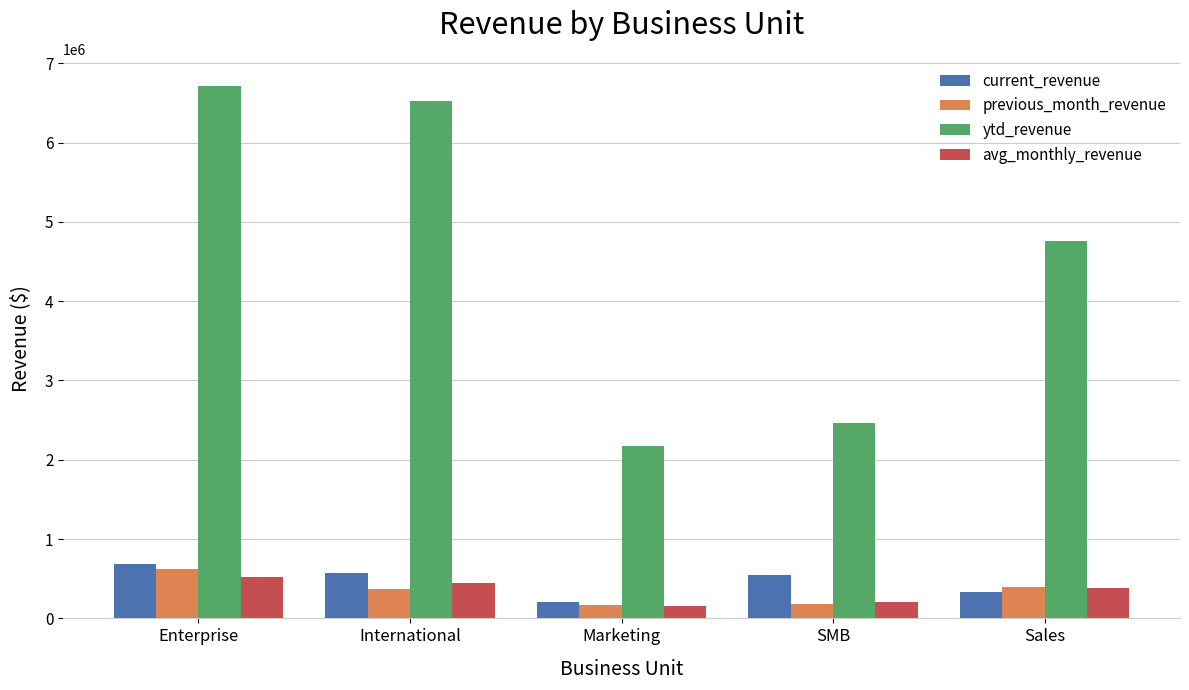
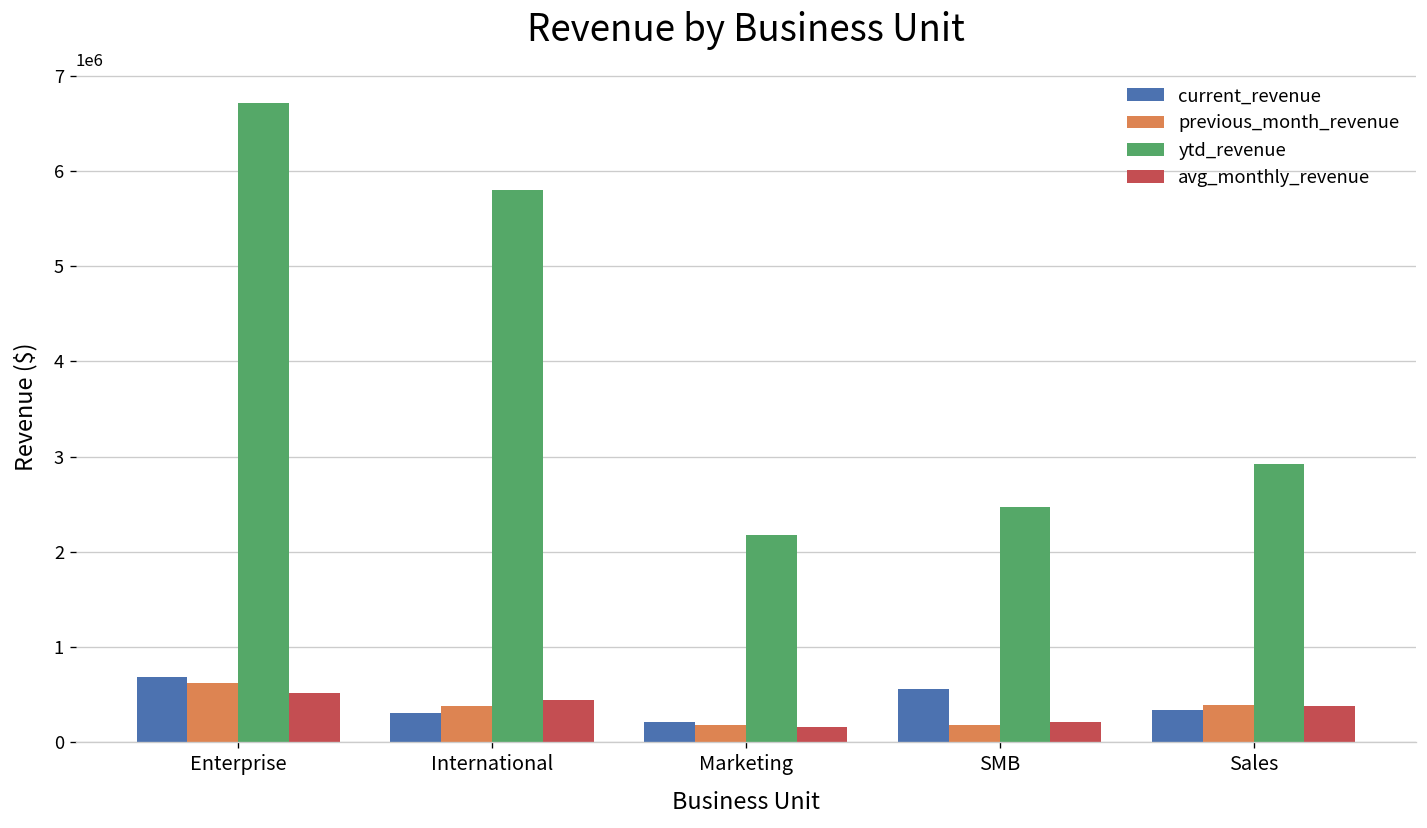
  {
    "current_revenue": {
      "Enterprise": 700000,
-     "International": 600000,
+     "International": 300000,
      "Marketing": 200000,
      "SMB": 600000,
      "Sales": 300000
    },
    "ytd_revenue": {
      "Enterprise": 6700000,
-     "International": 6500000,
+     "International": 5800000,
      "Marketing": 2200000,
      "SMB": 2500000,
-     "Sales": 4800000
+     "Sales": 2900000
    }
  }
